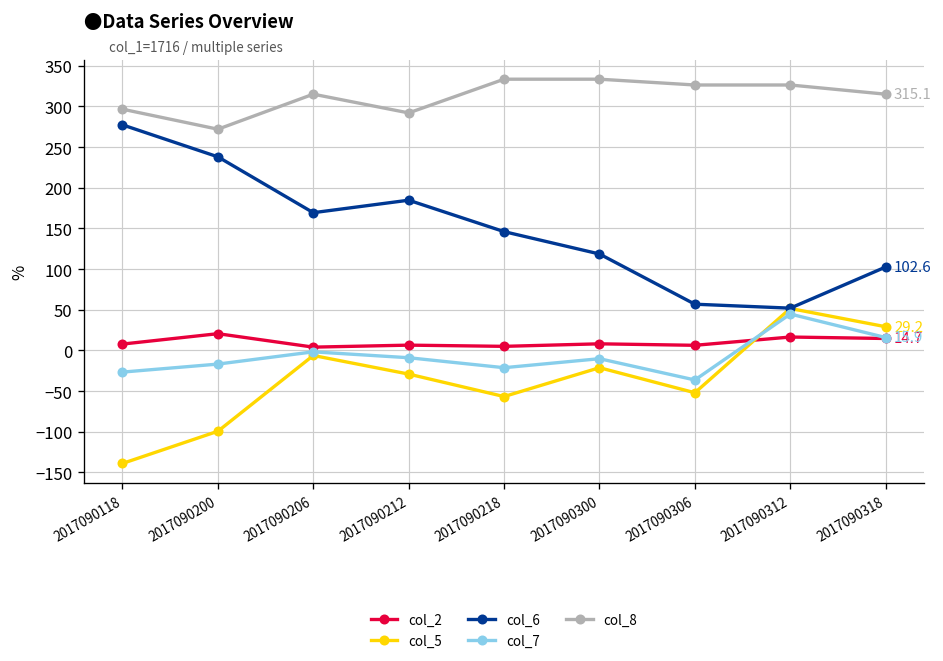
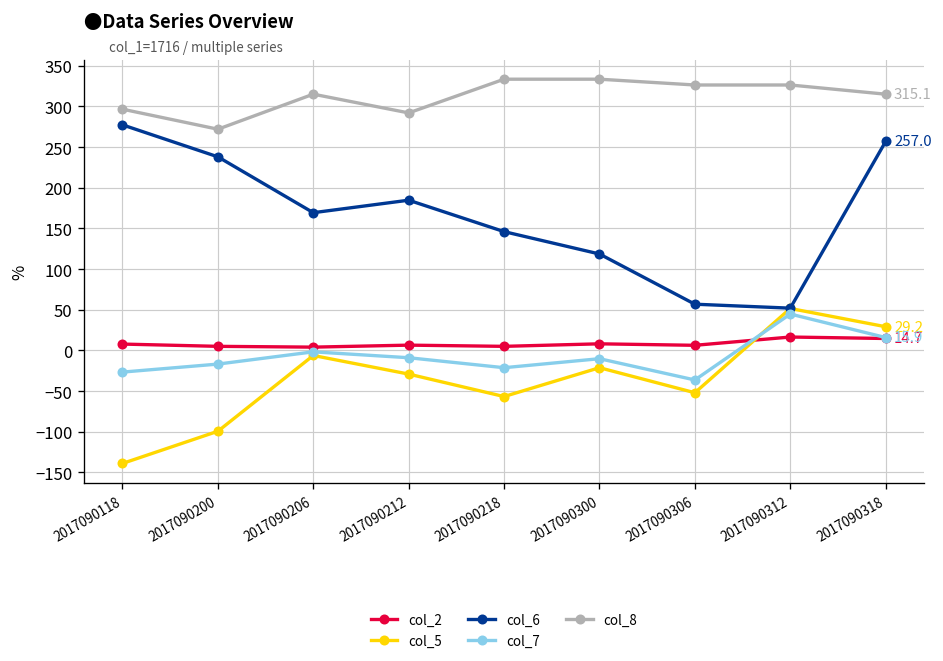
  {
    "col_2": {
      "2017090118": 10,
-     "2017090200": 20,
+     "2017090200": 10,
      "2017090206": 0,
      "2017090212": 10,
      "2017090218": 10,
      "2017090300": 10,
      "2017090306": 10,
      "2017090312": 20
    },
    "col_5": {
      "2017090118": -140,
      "2017090200": -100,
      "2017090206": -10,
      "2017090212": -30,
      "2017090218": -60,
      "2017090300": -20,
      "2017090306": -50
    },
    "col_6": {
-     "2017090318": 102.6
+     "2017090318": 257.0
    },
    "col_7": {
      "2017090118": -30,
      "2017090200": -20,
      "2017090206": 0,
      "2017090212": -10,
      "2017090218": -20,
      "2017090300": -10,
      "2017090306": -40,
      "2017090312": 40
    },
    "col_8": {
      "2017090318": 315.1
    }
  }
